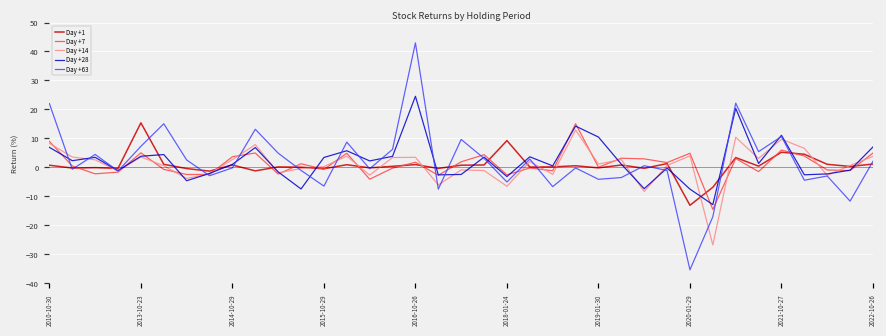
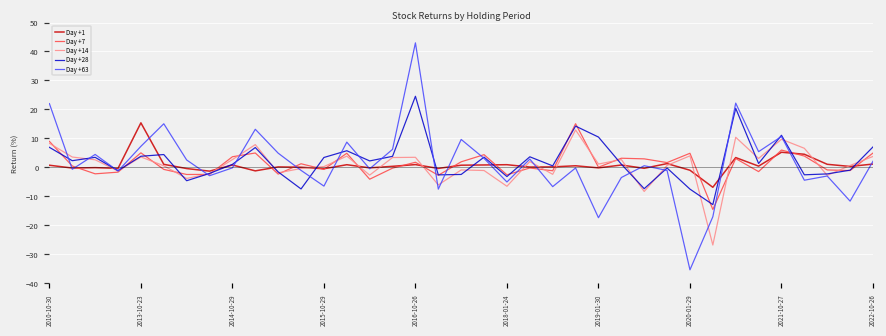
  {
    "Day +1": {
      "2010-10-30": 1,
      "2013-10-23": 15,
-     "2018-01-24": 9,
-     "2020-01-29": -13
+     "2018-01-24": 1,
+     "2020-01-29": -1
    },
    "Day +7": {
      "2013-10-23": 5,
      "2022-10-26": 5
    },
    "Day +14": {
      "2016-10-26": 3,
      "2018-01-24": -7,
      "2019-01-30": 1,
      "2021-10-27": 10,
      "2022-10-26": 4
    },
    "Day +28": {
      "2010-10-30": 7,
      "2015-10-29": 3,
      "2016-10-26": 25,
      "2019-01-30": 10,
      "2020-01-29": -8,
      "2022-10-26": 7
    },
    "Day +63": {
      "2010-10-30": 22,
      "2013-10-23": 7,
      "2014-10-29": 0,
      "2015-10-29": -7,
      "2016-10-26": 43,
      "2018-01-24": -5,
-     "2019-01-30": -4,
+     "2019-01-30": -17,
      "2020-01-29": -35
    }
  }
